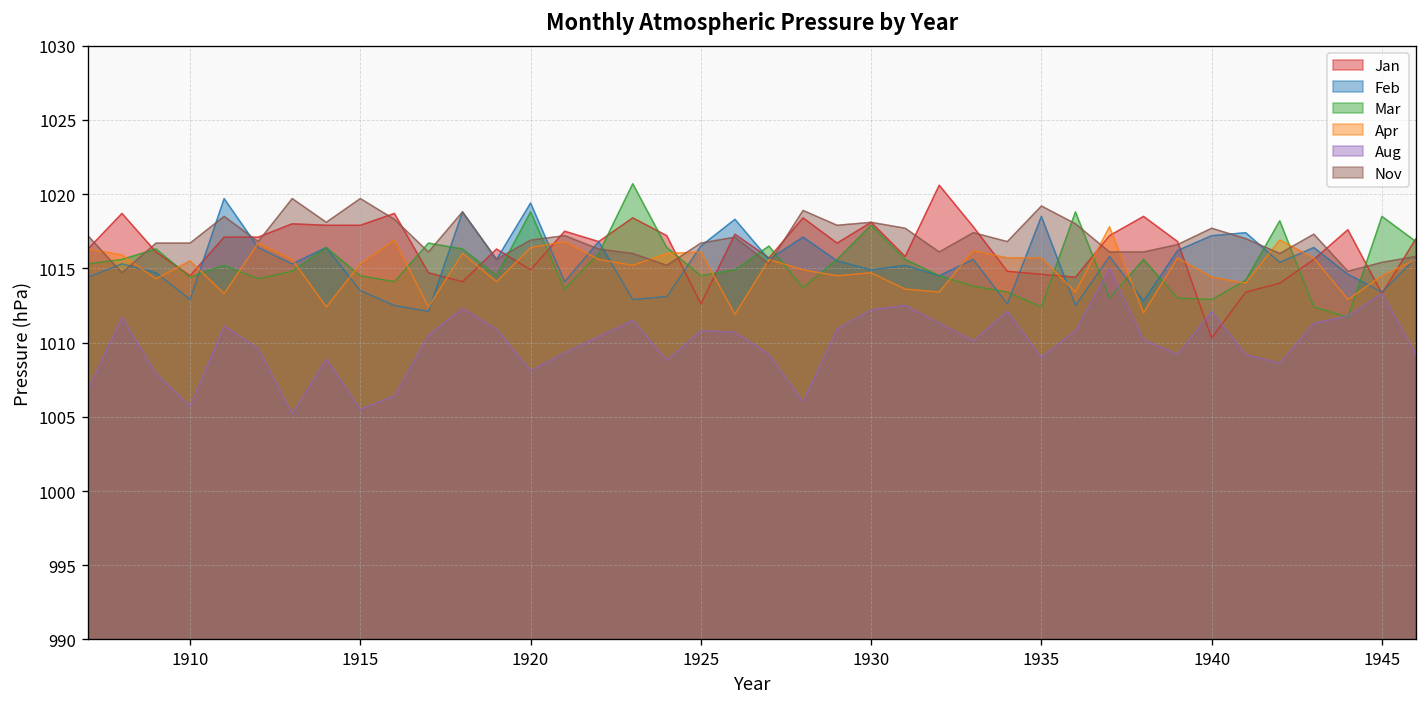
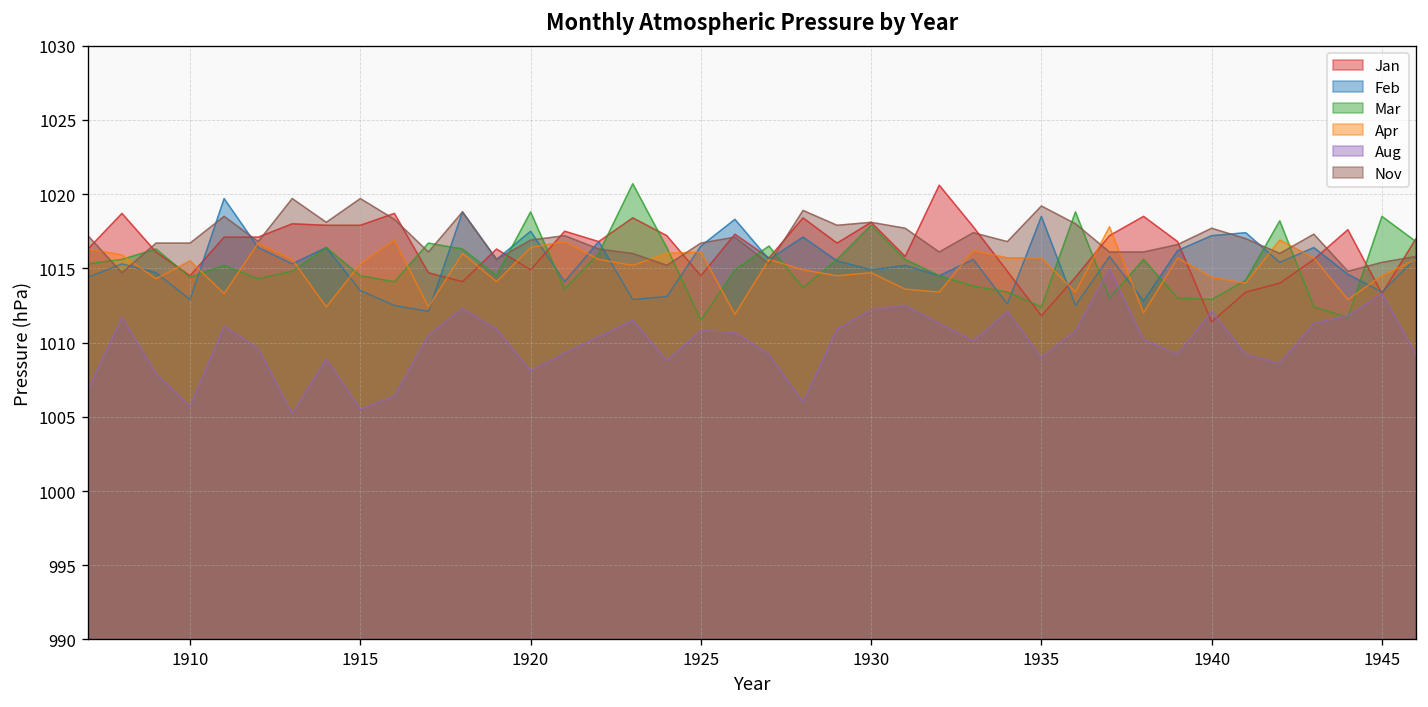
  {
    "Jan": {
      "1915": 1017.9,
      "1920": 1014.9,
-     "1925": 1012.6,
-     "1935": 1014.6,
-     "1940": 1010.3
+     "1925": 1014.5,
+     "1935": 1011.8,
+     "1940": 1011.4
    },
    "Feb": {
      "1910": 1012.9,
      "1915": 1013.5,
-     "1920": 1019.4,
+     "1920": 1017.5,
      "1935": 1018.5,
      "1940": 1017.2
    },
    "Mar": {
      "1915": 1014.5,
      "1920": 1018.8,
-     "1925": 1014.5,
+     "1925": 1011.5,
      "1935": 1012.4,
      "1940": 1012.9,
      "1945": 1018.5
    },
    "Apr": {
      "1910": 1015.5,
      "1915": 1015.3,
      "1920": 1016.4,
      "1925": 1016.1,
      "1935": 1015.7,
      "1940": 1014.4,
      "1945": 1014.5
    },
    "Aug": {
      "1910": 1005.7,
      "1915": 1005.5,
      "1920": 1008.1,
      "1925": 1010.8,
      "1930": 1012.2,
      "1935": 1009.0,
      "1940": 1012.1
    },
    "Nov": {
      "1910": 1016.7,
      "1915": 1019.7,
      "1920": 1016.9,
      "1935": 1019.2,
      "1940": 1017.7,
      "1945": 1015.4
    }
  }
